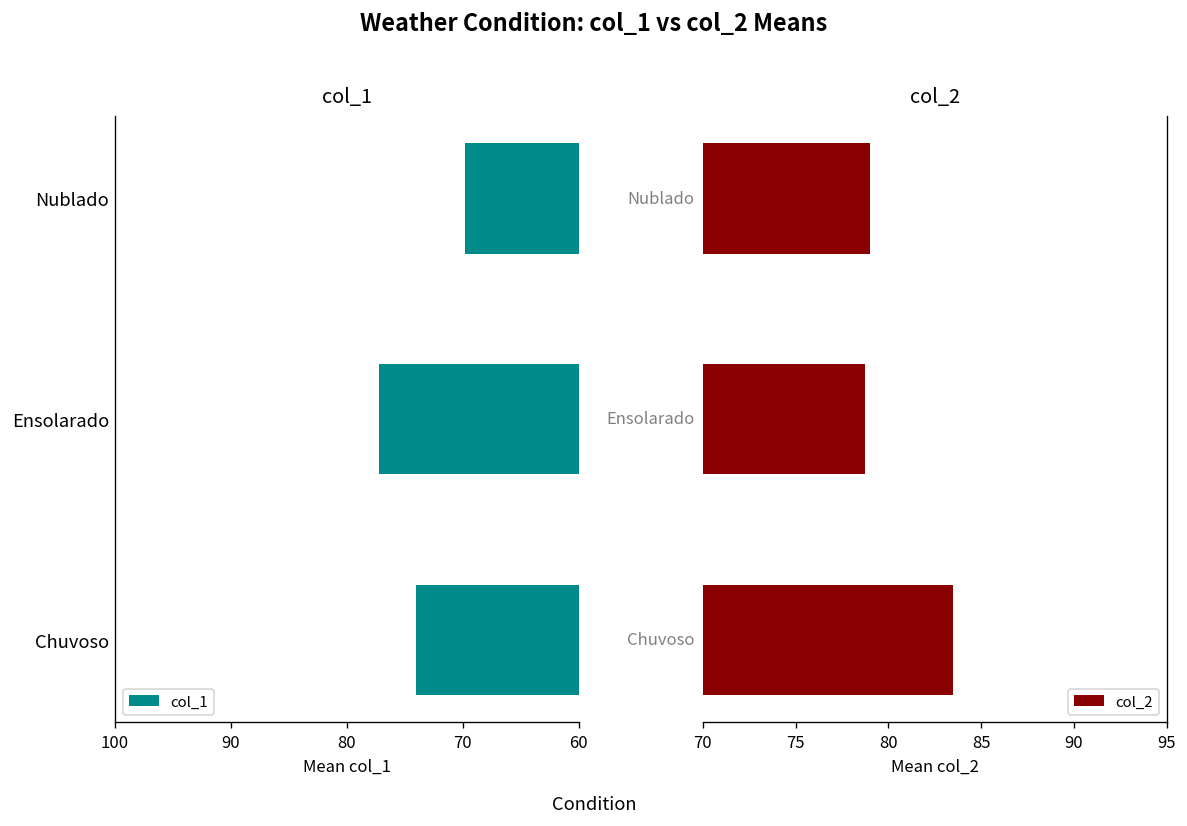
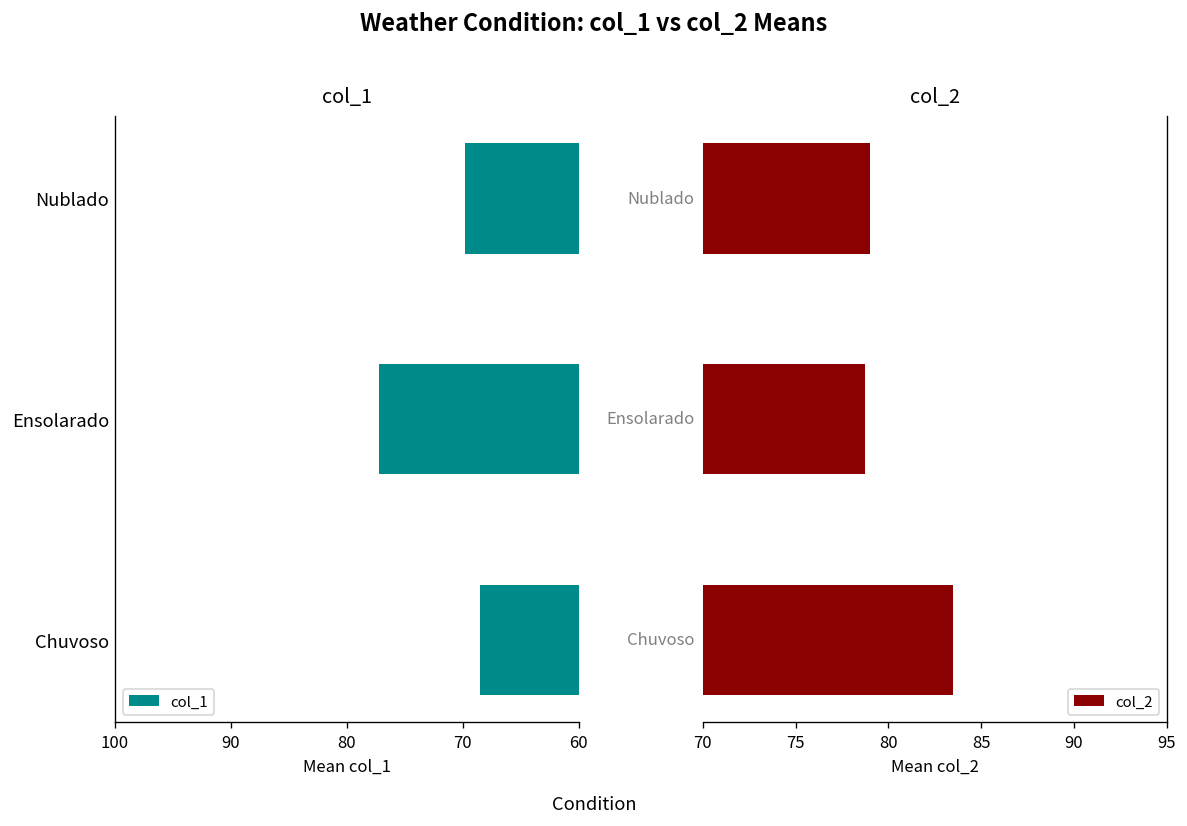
  {
    "col_1": {
      "Nublado": 70,
      "Ensolarado": 77,
-     "Chuvoso": 74
+     "Chuvoso": 69
    }
  }
